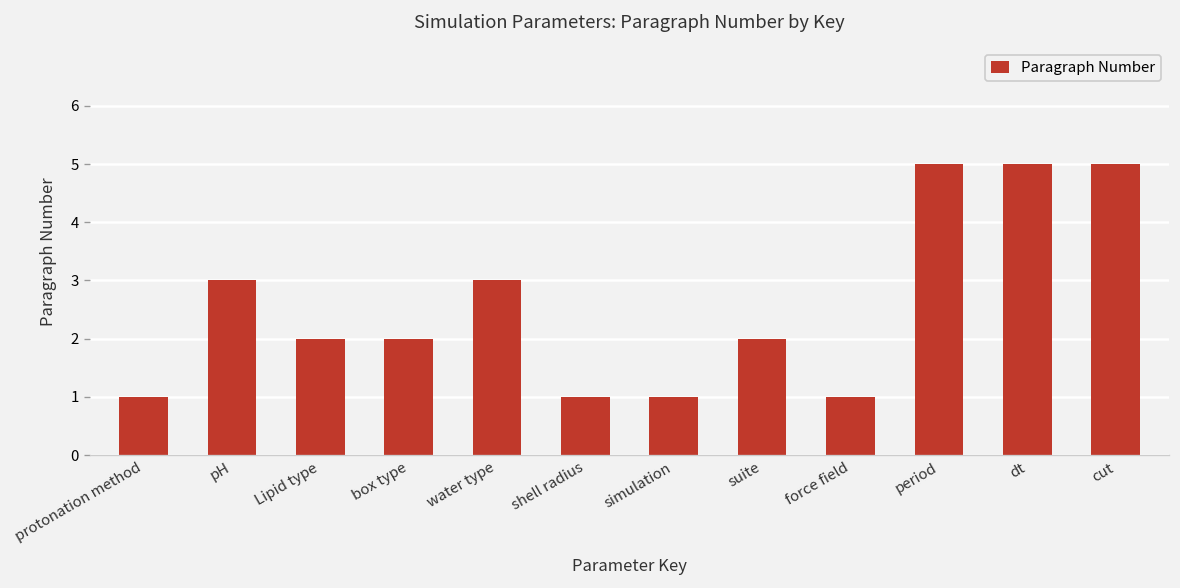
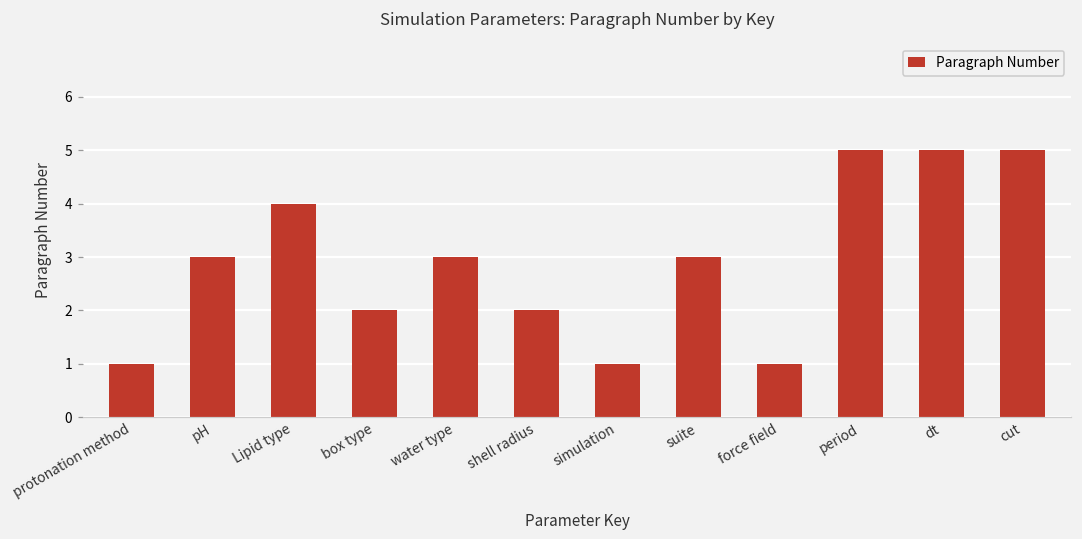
  {
    "protonation method": 1,
    "pH": 3,
-   "Lipid type": 2,
+   "Lipid type": 4,
    "box type": 2,
    "water type": 3,
-   "shell radius": 1,
+   "shell radius": 2,
    "simulation": 1,
-   "suite": 2,
+   "suite": 3,
    "force field": 1,
    "period": 5,
    "dt": 5,
    "cut": 5
  }
